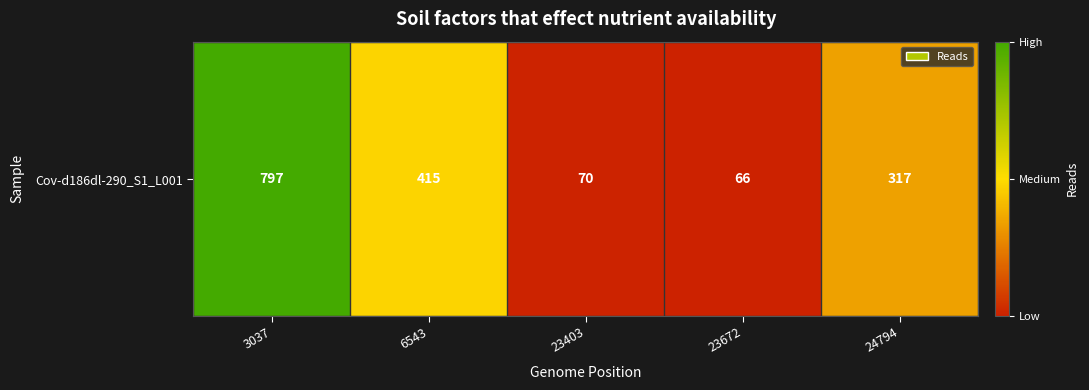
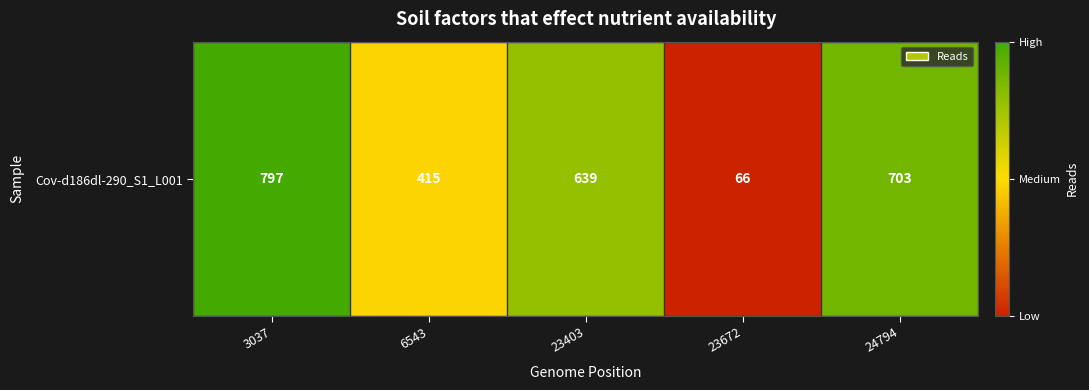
  {
    "Cov-d186dl-290_S1_L001": {
      "3037": 797,
      "6543": 415,
-     "23403": 70,
+     "23403": 639,
      "23672": 66,
-     "24794": 317
+     "24794": 703
    }
  }
